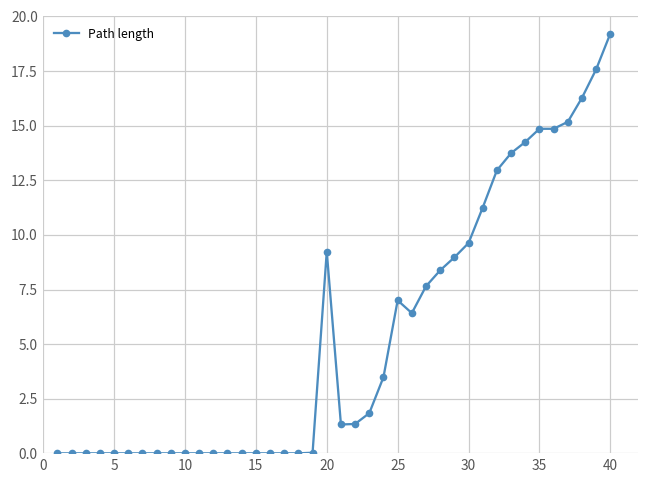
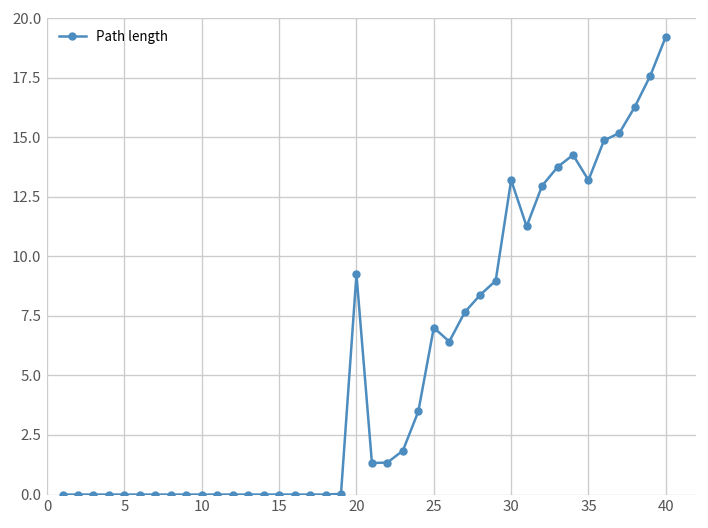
  {
    "5": 0.0,
    "10": 0.0,
    "15": 0.0,
    "20": 9.2,
    "25": 7.0,
-   "30": 9.6,
-   "35": 14.9,
+   "30": 13.2,
+   "35": 13.2,
    "40": 19.2
  }
